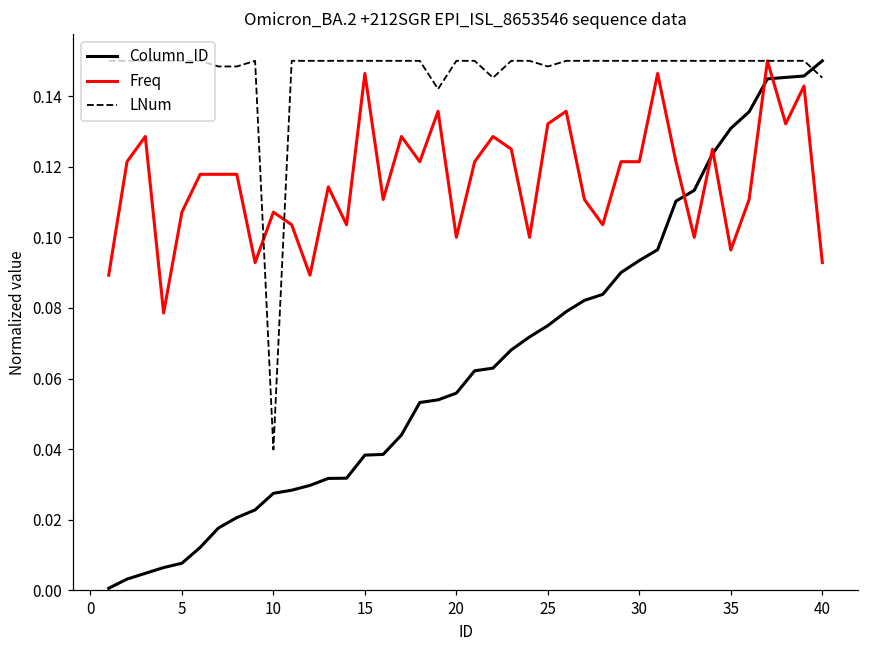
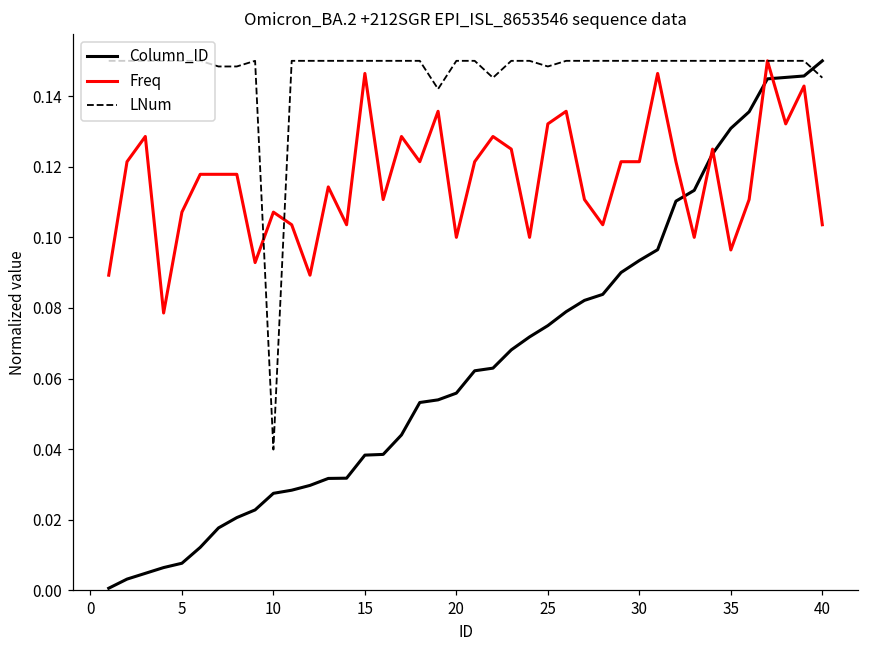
  {
    "Freq": {
      "5": 0.107,
      "10": 0.107,
      "15": 0.146,
      "20": 0.100,
      "25": 0.132,
      "30": 0.121,
      "35": 0.096,
-     "40": 0.093
+     "40": 0.104
    }
  }
